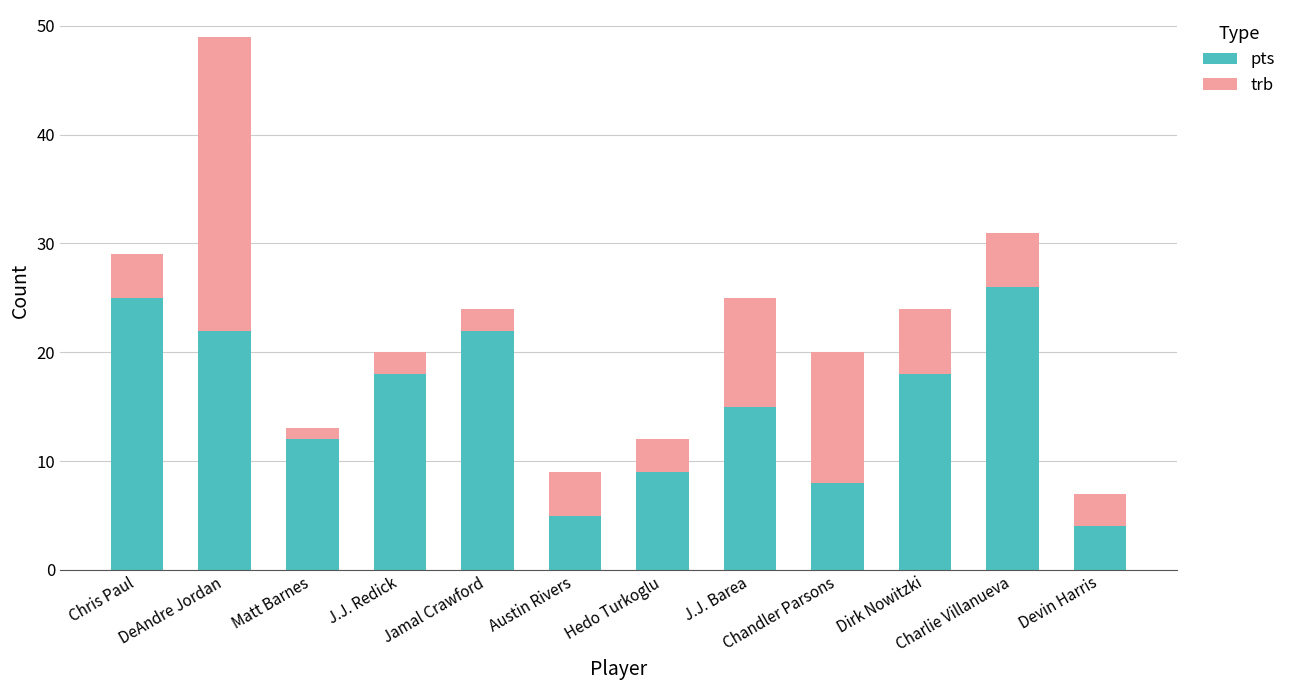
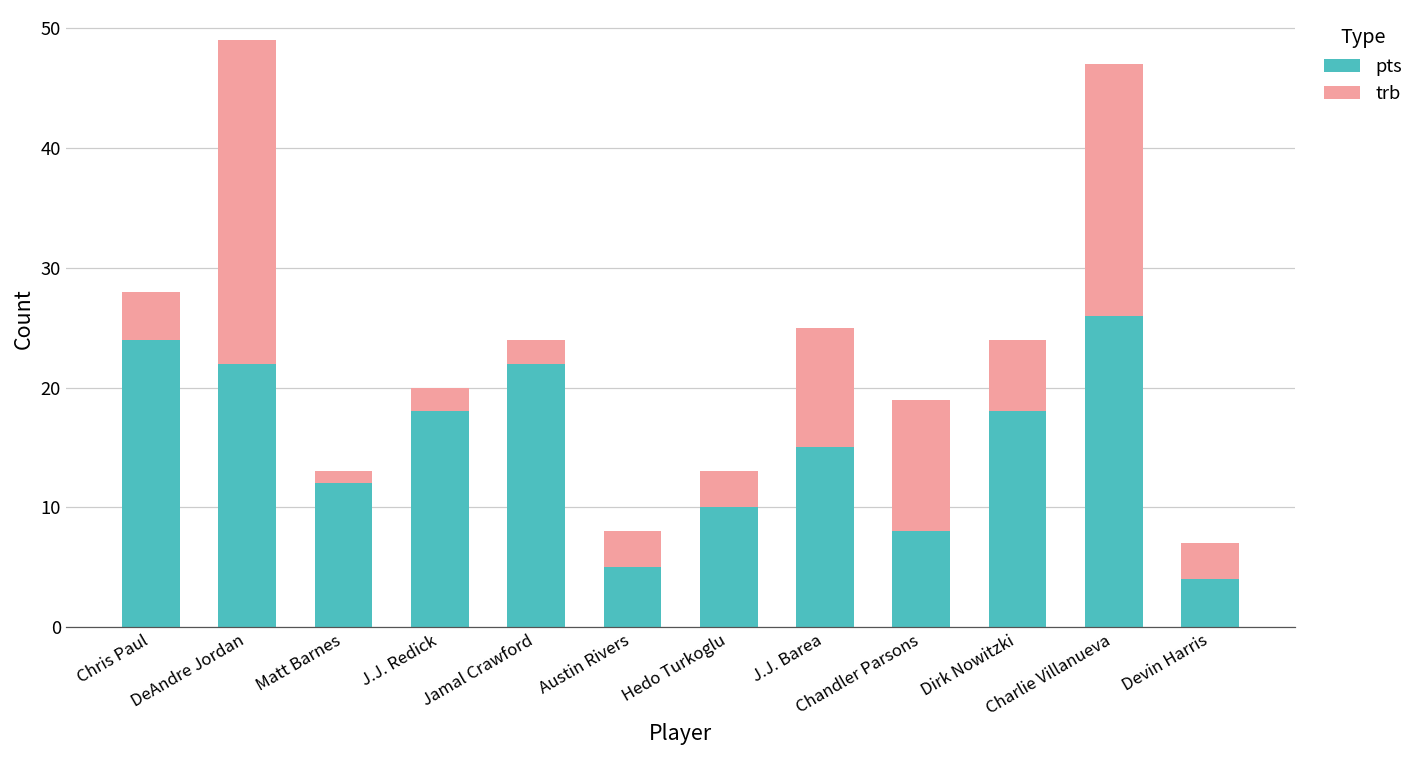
  {
    "pts": {
-     "Chris Paul": 25,
+     "Chris Paul": 24,
      "DeAndre Jordan": 22,
      "Matt Barnes": 12,
      "J.J. Redick": 18,
      "Jamal Crawford": 22,
      "Austin Rivers": 5,
-     "Hedo Turkoglu": 9,
+     "Hedo Turkoglu": 10,
      "J.J. Barea": 15,
      "Chandler Parsons": 8,
      "Dirk Nowitzki": 18,
      "Charlie Villanueva": 26,
      "Devin Harris": 4
    },
    "trb": {
      "Chris Paul": 4,
      "DeAndre Jordan": 27,
      "Matt Barnes": 1,
      "J.J. Redick": 2,
      "Jamal Crawford": 2,
-     "Austin Rivers": 4,
+     "Austin Rivers": 3,
      "Hedo Turkoglu": 3,
      "J.J. Barea": 10,
-     "Chandler Parsons": 12,
+     "Chandler Parsons": 11,
      "Dirk Nowitzki": 6,
-     "Charlie Villanueva": 5,
+     "Charlie Villanueva": 21,
      "Devin Harris": 3
    }
  }
